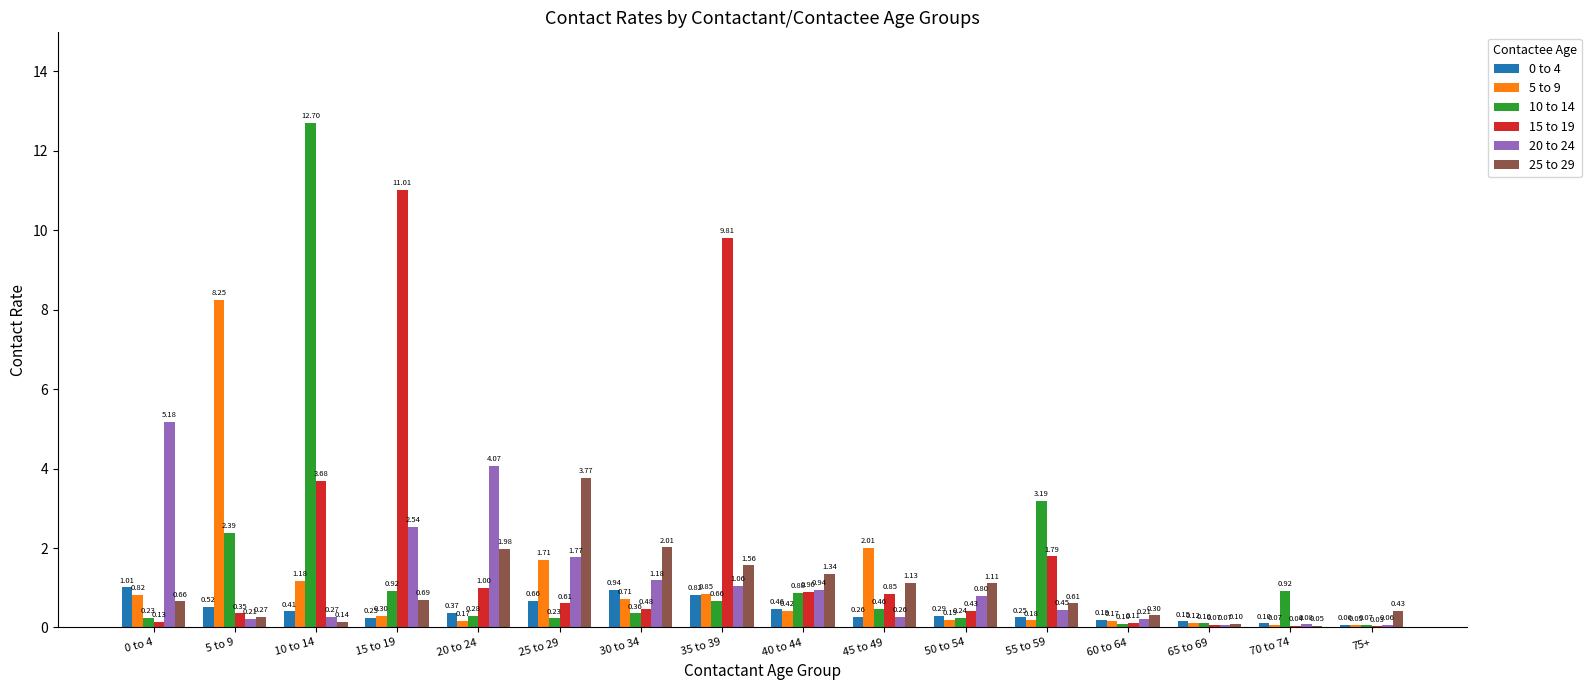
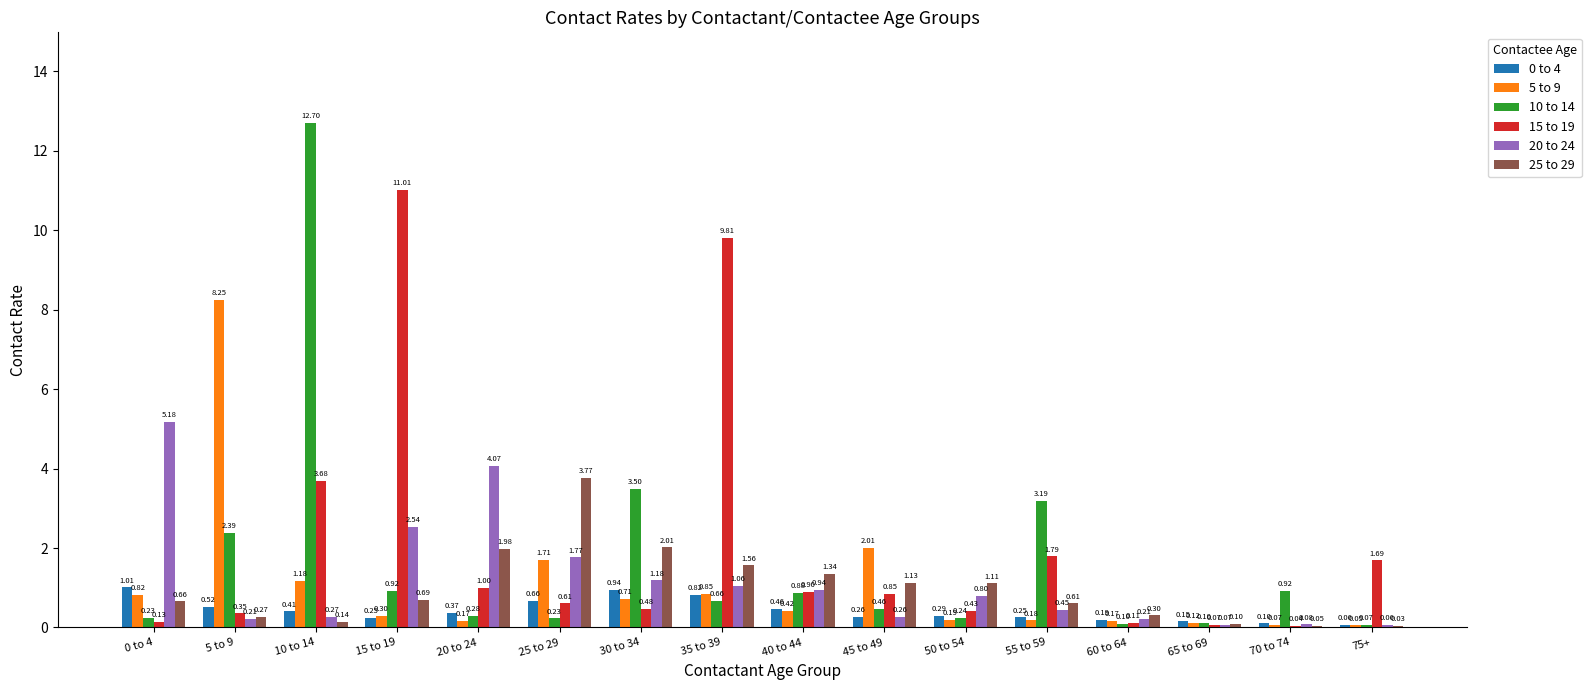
  {
    "0 to 4": {
      "0 to 4": 1.01,
      "5 to 9": 0.52,
      "10 to 14": 0.41,
      "20 to 24": 0.37,
      "25 to 29": 0.66,
      "30 to 34": 0.94,
      "45 to 49": 0.26,
      "50 to 54": 0.29
    },
    "5 to 9": {
      "0 to 4": 0.82,
      "5 to 9": 8.25,
      "10 to 14": 1.18,
      "20 to 24": 0.17,
      "25 to 29": 1.71,
      "30 to 34": 0.71,
      "45 to 49": 2.01
    },
    "10 to 14": {
      "0 to 4": 0.23,
      "5 to 9": 2.39,
      "10 to 14": 12.70,
      "15 to 19": 0.92,
      "20 to 24": 0.28,
      "25 to 29": 0.23,
-     "30 to 34": 0.36,
+     "30 to 34": 3.50,
      "35 to 39": 0.66,
      "45 to 49": 0.46,
      "55 to 59": 3.19,
      "70 to 74": 0.92
    },
    "15 to 19": {
      "0 to 4": 0.13,
      "5 to 9": 0.35,
      "10 to 14": 3.68,
      "15 to 19": 11.01,
      "20 to 24": 1.00,
      "25 to 29": 0.61,
      "30 to 34": 0.48,
      "35 to 39": 9.81,
      "45 to 49": 0.85,
      "50 to 54": 0.43,
      "55 to 59": 1.79,
-     "75+": 0.03
+     "75+": 1.69
    },
    "20 to 24": {
      "0 to 4": 5.18,
      "10 to 14": 0.27,
      "15 to 19": 2.54,
      "20 to 24": 4.07,
      "25 to 29": 1.77,
      "30 to 34": 1.18,
      "35 to 39": 1.06,
      "45 to 49": 0.26,
      "50 to 54": 0.80,
      "55 to 59": 0.45
    },
    "25 to 29": {
      "0 to 4": 0.66,
      "10 to 14": 0.14,
      "15 to 19": 0.69,
      "20 to 24": 1.98,
      "25 to 29": 3.77,
      "30 to 34": 2.01,
      "35 to 39": 1.56,
      "40 to 44": 1.34,
      "45 to 49": 1.13,
      "50 to 54": 1.11,
      "55 to 59": 0.61,
-     "75+": 0.43
+     "75+": 0.03
    }
  }
